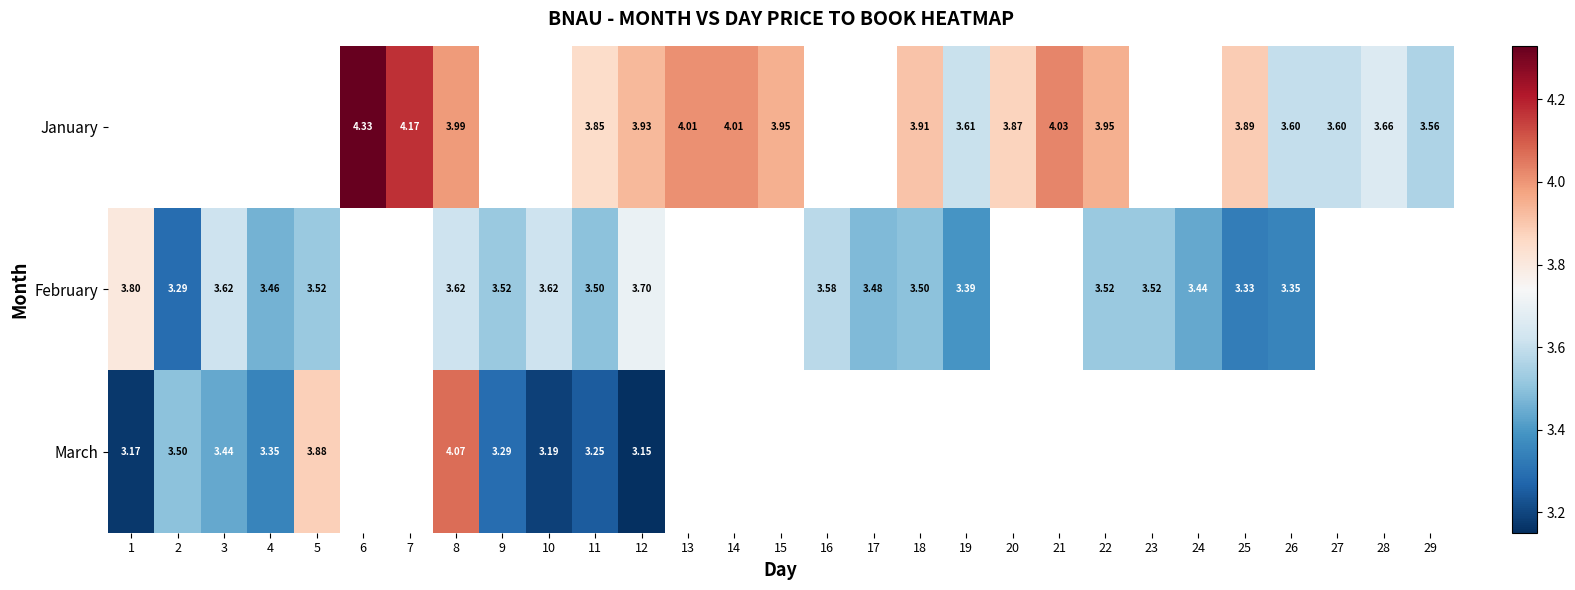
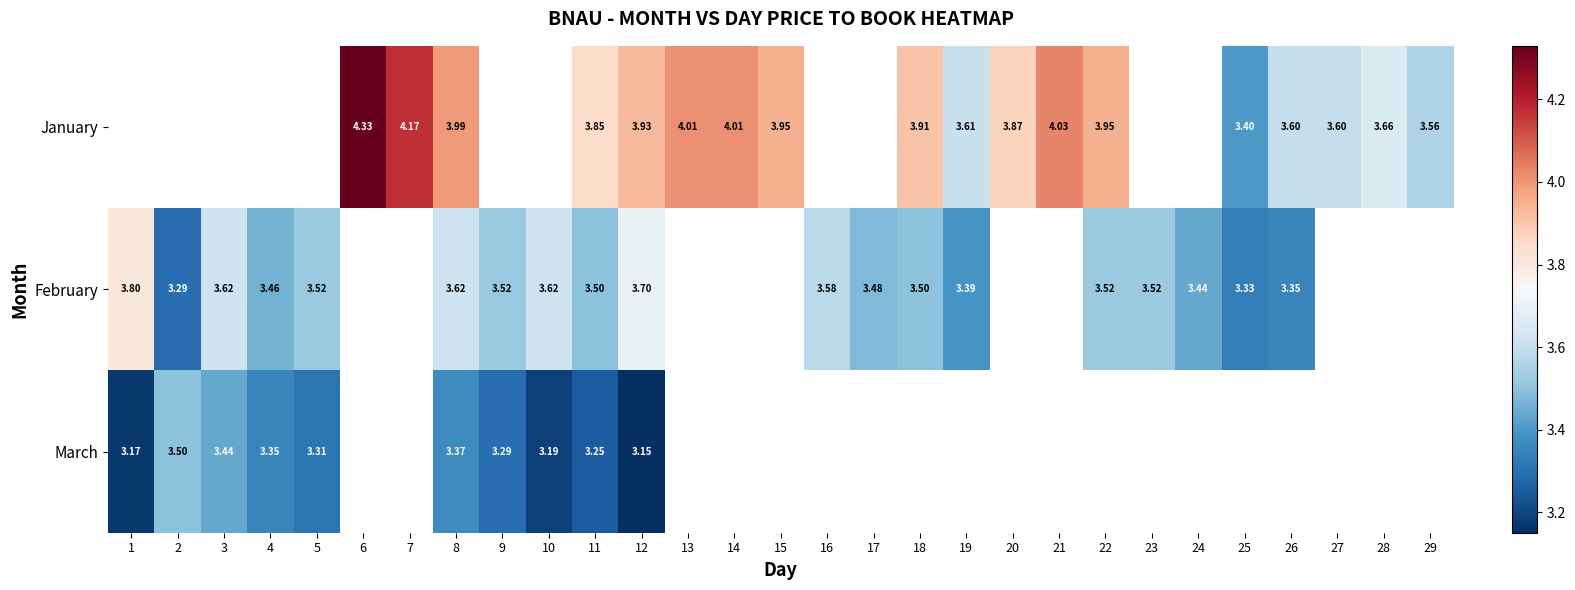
  {
    "January": {
      "6": 4.33,
      "7": 4.17,
      "8": 3.99,
      "11": 3.85,
      "12": 3.93,
      "13": 4.01,
      "14": 4.01,
      "15": 3.95,
      "18": 3.91,
      "19": 3.61,
      "20": 3.87,
      "21": 4.03,
      "22": 3.95,
-     "25": 3.89,
+     "25": 3.40,
      "26": 3.60,
      "27": 3.60,
      "28": 3.66,
      "29": 3.56
    },
    "February": {
      "1": 3.80,
      "2": 3.29,
      "3": 3.62,
      "4": 3.46,
      "5": 3.52,
      "8": 3.62,
      "9": 3.52,
      "10": 3.62,
      "11": 3.50,
      "12": 3.70,
      "16": 3.58,
      "17": 3.48,
      "18": 3.50,
      "19": 3.39,
      "22": 3.52,
      "23": 3.52,
      "24": 3.44,
      "25": 3.33,
      "26": 3.35
    },
    "March": {
      "1": 3.17,
      "2": 3.50,
      "3": 3.44,
      "4": 3.35,
-     "5": 3.88,
-     "8": 4.07,
+     "5": 3.31,
+     "8": 3.37,
      "9": 3.29,
      "10": 3.19,
      "11": 3.25,
      "12": 3.15
    }
  }
